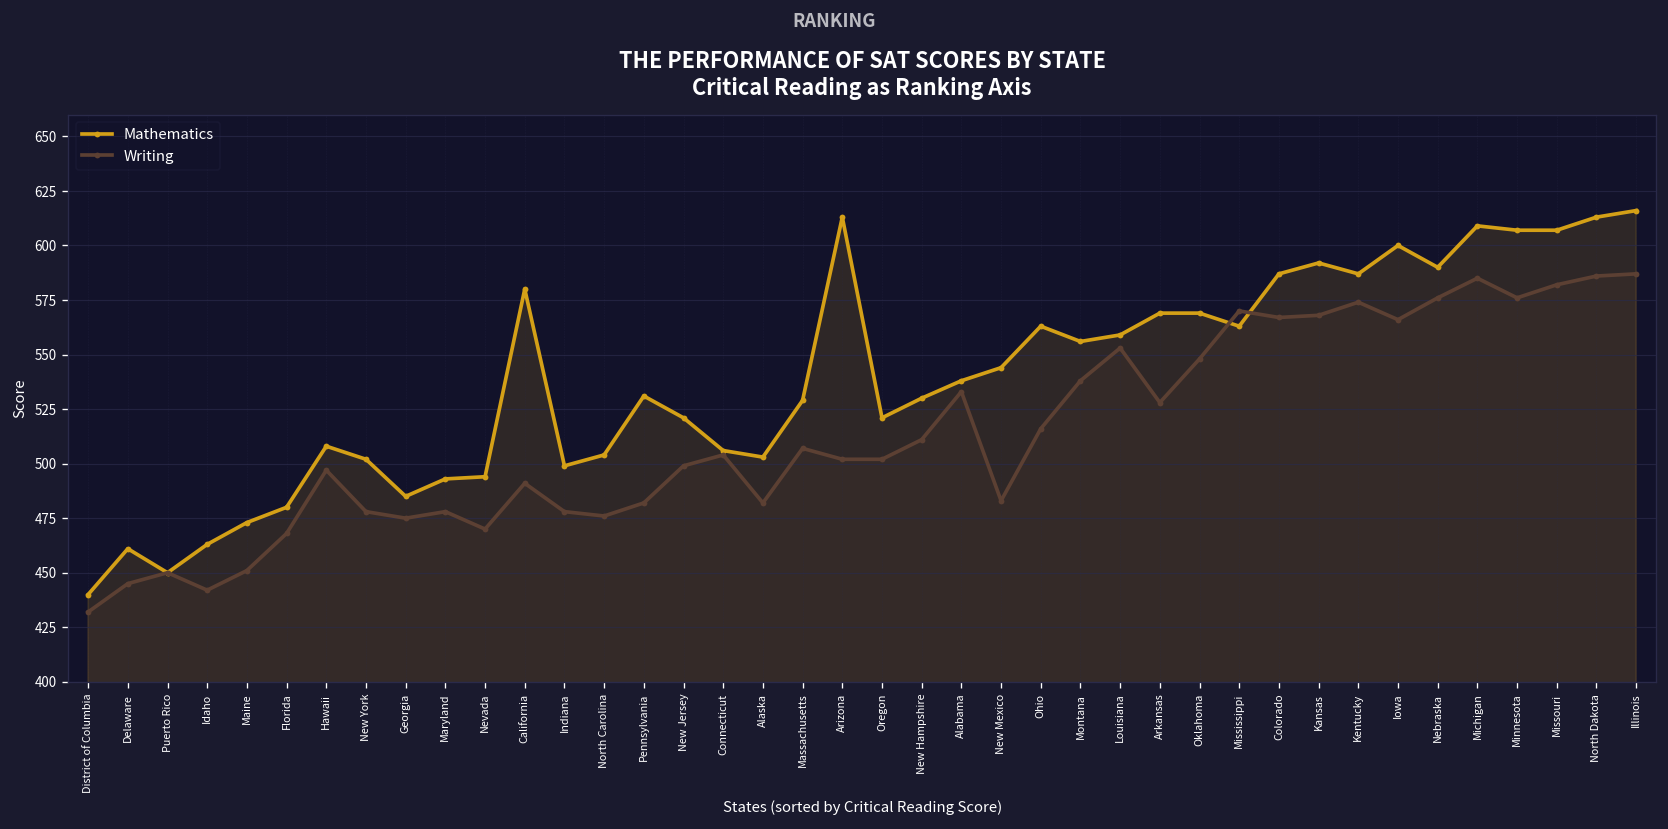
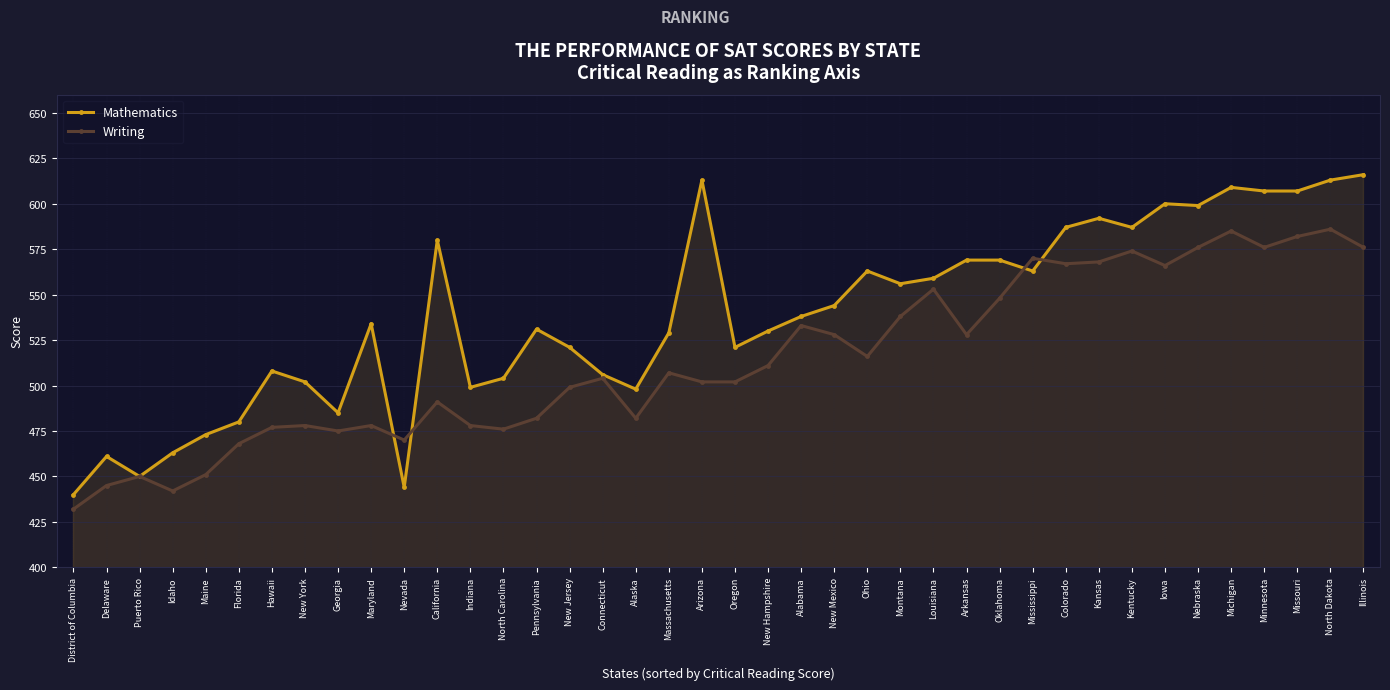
  {
    "Mathematics": {
      "District of Columbia": 440,
      "Delaware": 461,
      "Idaho": 463,
      "Maine": 473,
      "Florida": 480,
      "Hawaii": 508,
      "New York": 502,
      "Georgia": 485,
-     "Maryland": 493,
-     "Nevada": 494,
+     "Maryland": 534,
+     "Nevada": 444,
      "California": 580,
      "Indiana": 499,
      "North Carolina": 504,
      "Pennsylvania": 531,
      "New Jersey": 521,
      "Connecticut": 506,
-     "Alaska": 503,
+     "Alaska": 498,
      "Massachusetts": 529,
      "Arizona": 613,
      "Oregon": 521,
      "New Hampshire": 530,
      "Alabama": 538,
      "New Mexico": 544,
      "Ohio": 563,
      "Montana": 556,
      "Louisiana": 559,
      "Arkansas": 569,
      "Oklahoma": 569,
      "Mississippi": 563,
      "Colorado": 587,
      "Kansas": 592,
      "Kentucky": 587,
      "Iowa": 600,
-     "Nebraska": 590,
+     "Nebraska": 599,
      "Michigan": 609,
      "Minnesota": 607,
      "Missouri": 607,
      "North Dakota": 613,
      "Illinois": 616
    },
    "Writing": {
      "District of Columbia": 432,
      "Delaware": 445,
      "Idaho": 442,
      "Maine": 451,
      "Florida": 468,
-     "Hawaii": 497,
+     "Hawaii": 477,
      "New York": 478,
      "Georgia": 475,
      "Maryland": 478,
      "Nevada": 470,
      "California": 491,
      "Indiana": 478,
      "North Carolina": 476,
      "Pennsylvania": 482,
      "New Jersey": 499,
      "Connecticut": 504,
      "Alaska": 482,
      "Massachusetts": 507,
      "Arizona": 502,
      "Oregon": 502,
      "New Hampshire": 511,
      "Alabama": 533,
-     "New Mexico": 483,
+     "New Mexico": 528,
      "Ohio": 516,
      "Montana": 538,
      "Louisiana": 553,
      "Arkansas": 528,
      "Oklahoma": 548,
      "Mississippi": 570,
      "Colorado": 567,
      "Kansas": 568,
      "Kentucky": 574,
      "Iowa": 566,
      "Nebraska": 576,
      "Michigan": 585,
      "Minnesota": 576,
      "Missouri": 582,
      "North Dakota": 586,
-     "Illinois": 587
+     "Illinois": 576
    }
  }
